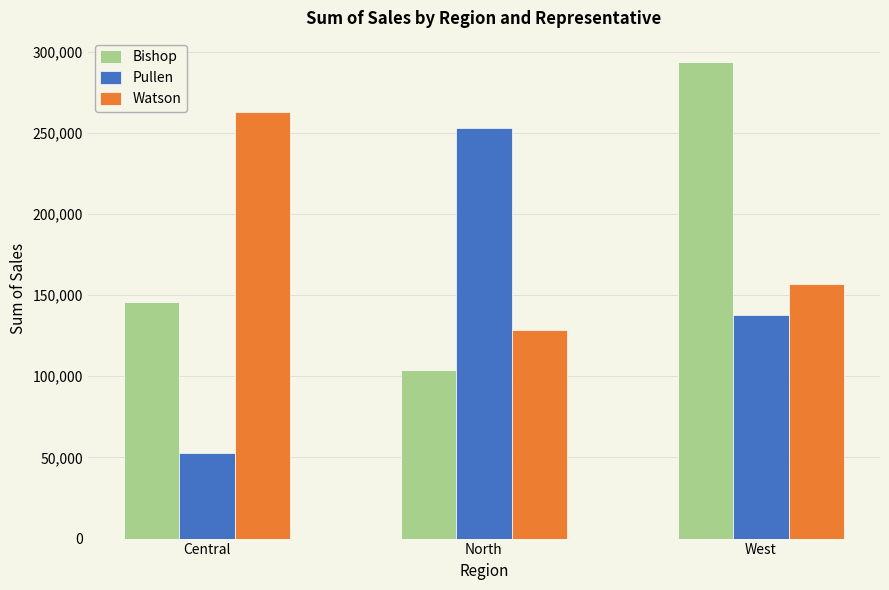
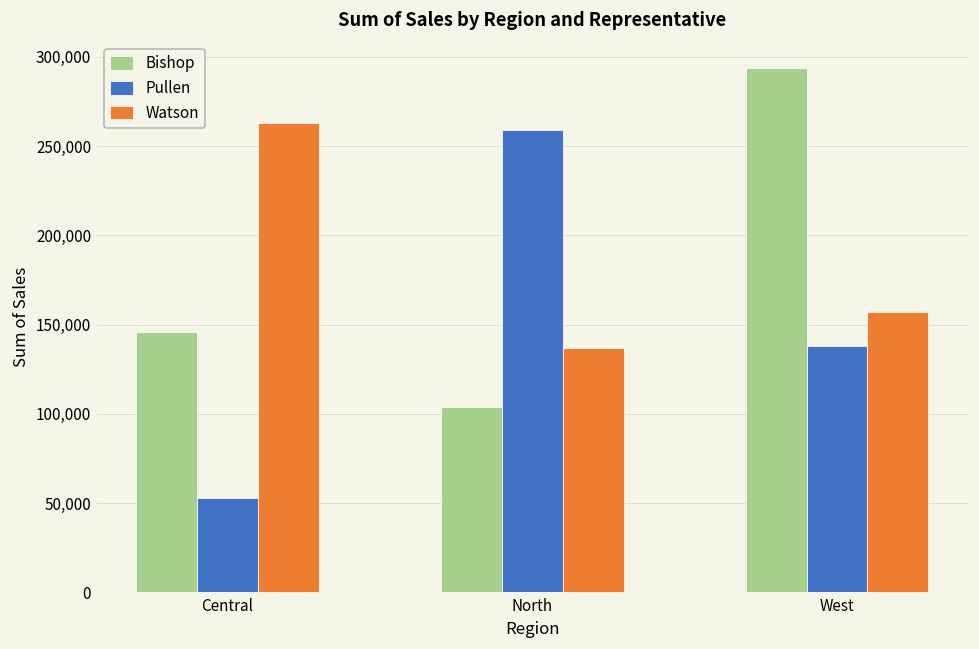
  {
    "Bishop": {
      "Central": "146,000",
      "North": "104,000",
      "West": "294,000"
    },
    "Pullen": {
      "Central": "53,000",
-     "North": "253,000",
+     "North": "259,000",
      "West": "138,000"
    },
    "Watson": {
      "Central": "263,000",
-     "North": "128,000",
+     "North": "137,000",
      "West": "157,000"
    }
  }
